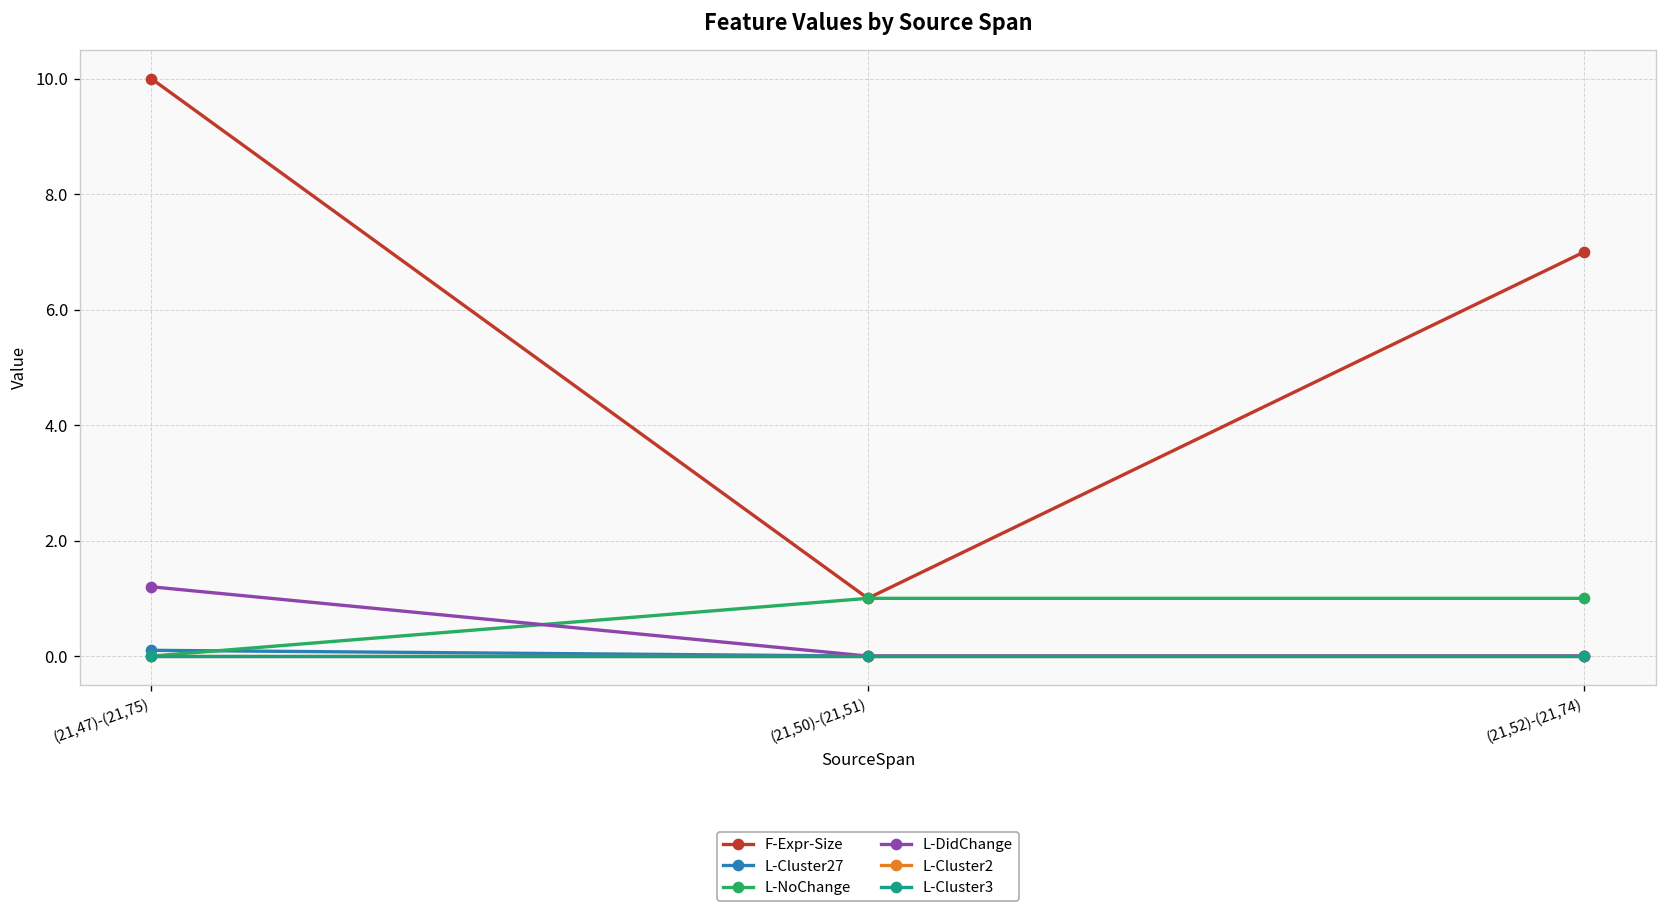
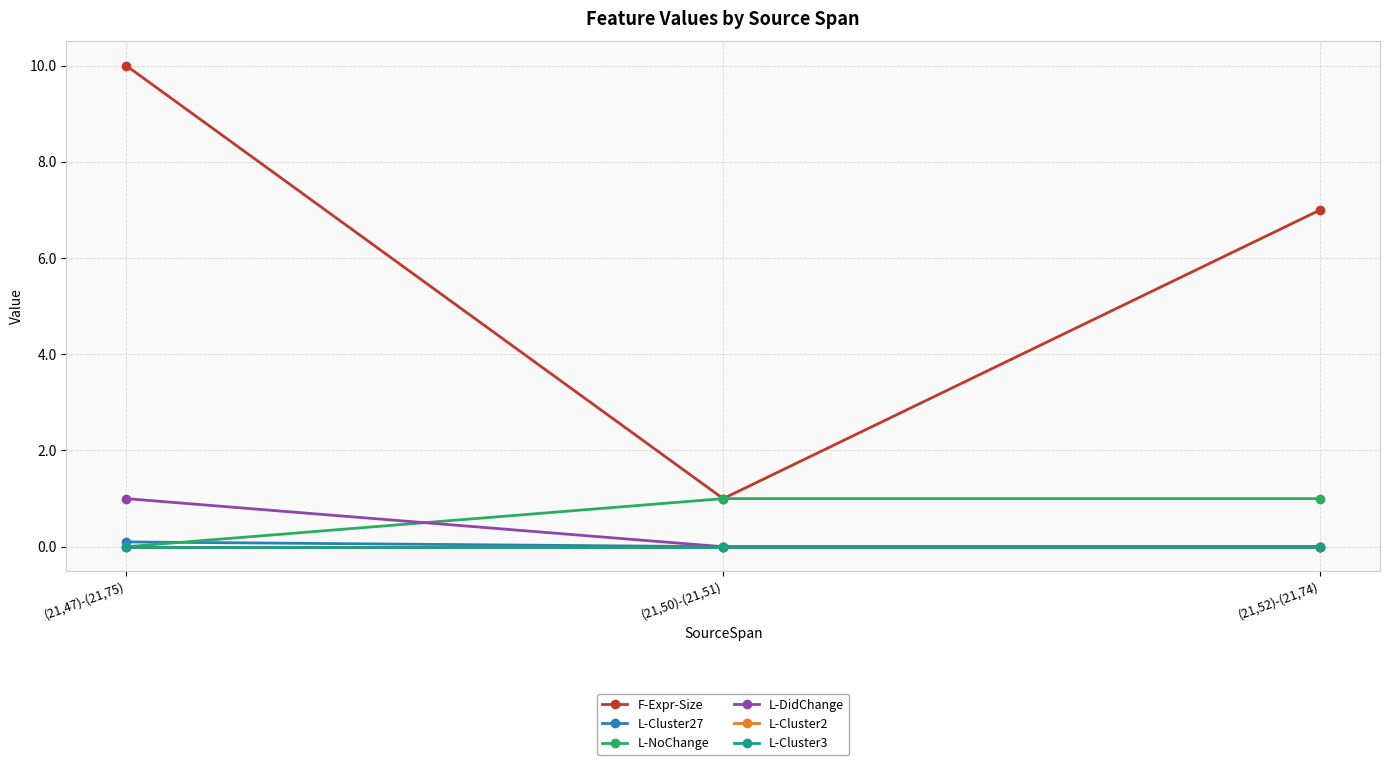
  {
    "F-Expr-Size": {
      "(21,47)-(21,75)": 10.0,
      "(21,52)-(21,74)": 7.0
    },
    "L-Cluster27": {
      "(21,47)-(21,75)": 0.1
    },
    "L-DidChange": {
-     "(21,47)-(21,75)": 1.2
+     "(21,47)-(21,75)": 1.0
    }
  }
